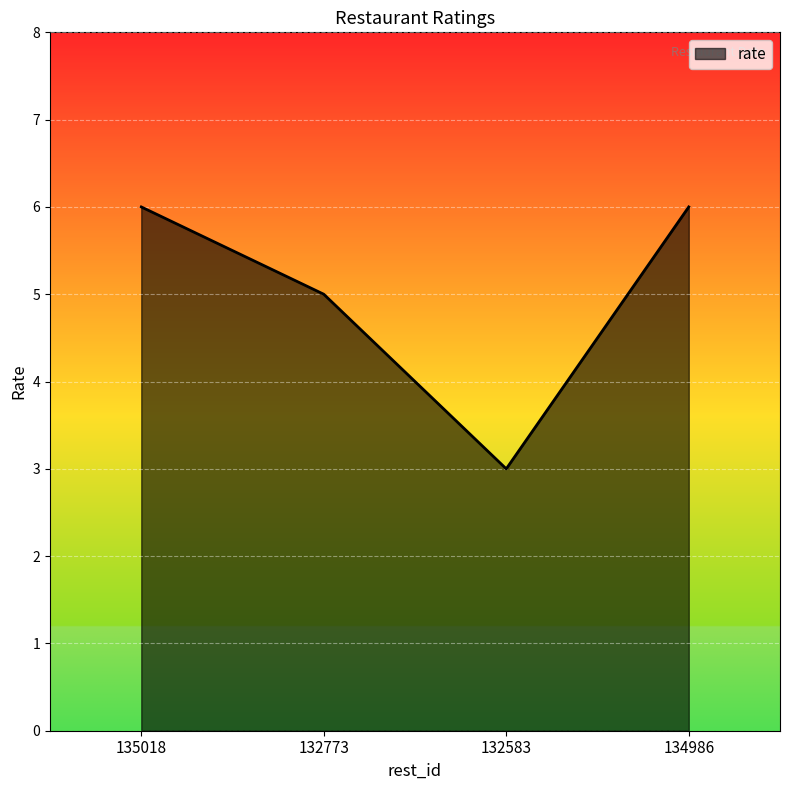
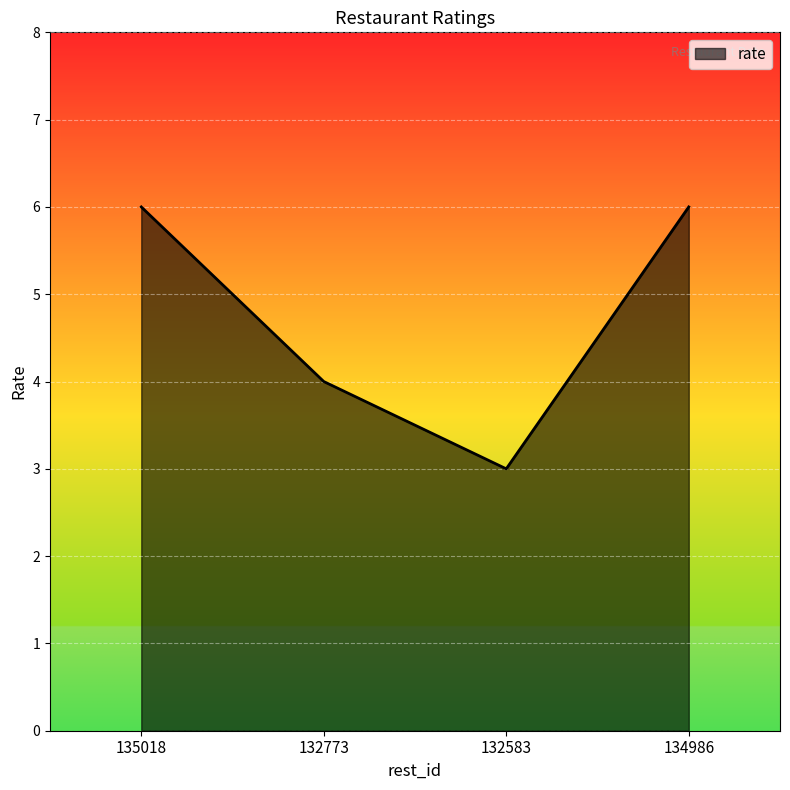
  {
    "135018": 6,
-   "132773": 5,
+   "132773": 4,
    "132583": 3,
    "134986": 6
  }
